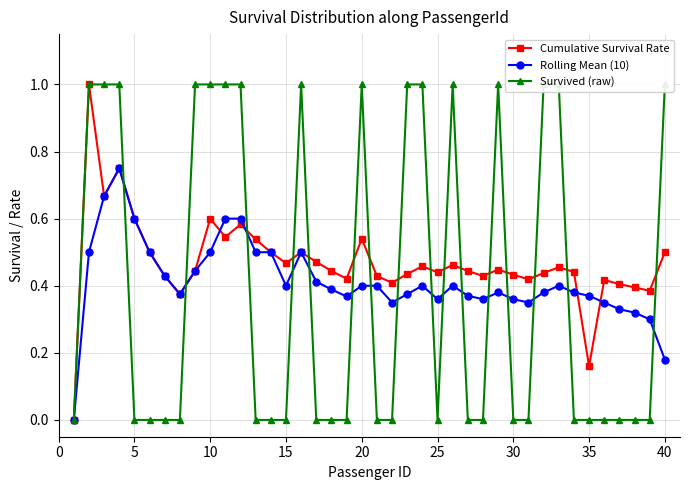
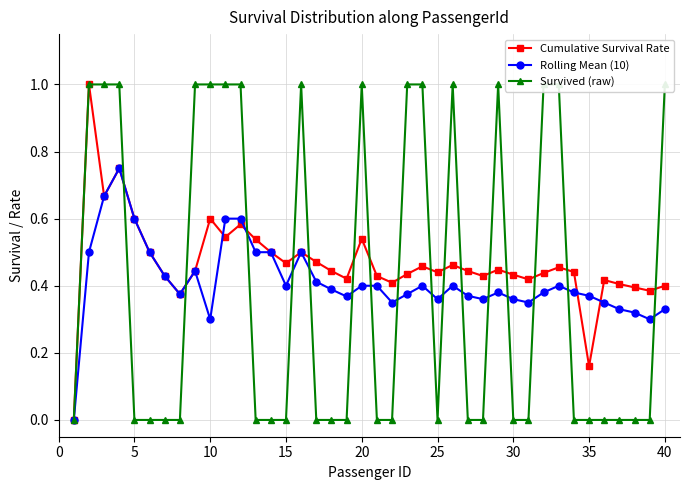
  {
    "Cumulative Survival Rate": {
      "10": 0.6,
      "15": 0.47,
      "20": 0.54,
      "25": 0.44,
      "30": 0.43,
      "35": 0.16,
-     "40": 0.5
+     "40": 0.4
    },
    "Rolling Mean (10)": {
-     "10": 0.5,
+     "10": 0.3,
      "15": 0.40,
      "20": 0.40,
      "25": 0.36,
      "30": 0.36,
      "35": 0.37,
-     "40": 0.18
+     "40": 0.33
    },
    "Survived (raw)": {
      "5": 0.00,
      "10": 1.00,
      "15": 0.00,
      "20": 1.00,
      "25": 0.00,
      "30": 0.00,
      "35": 0.00
    }
  }
